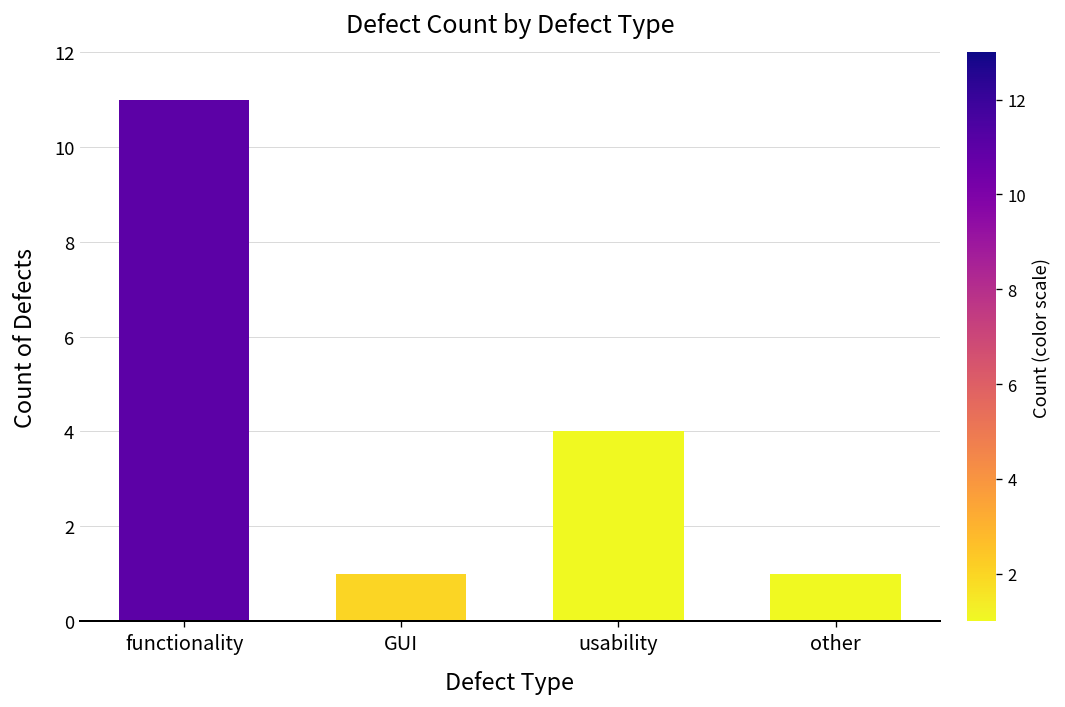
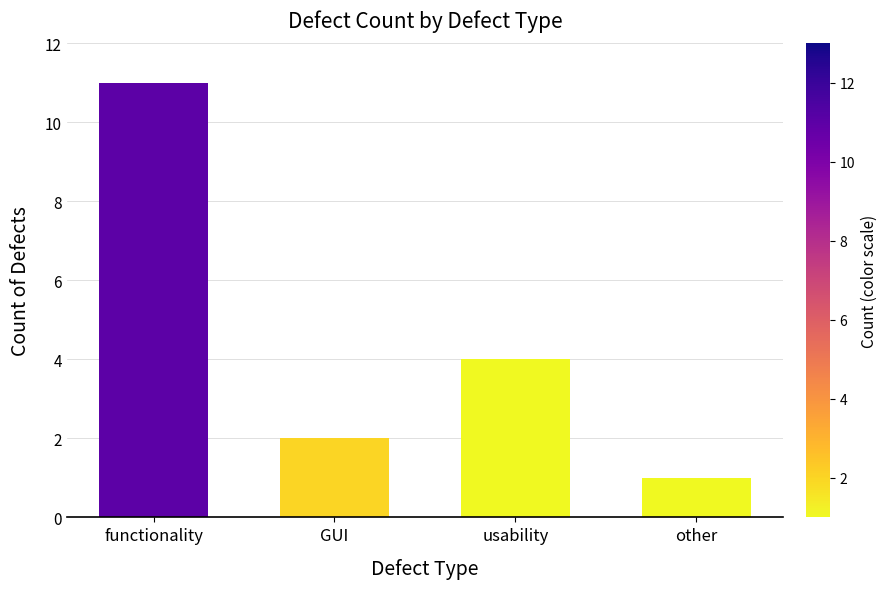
  {
    "functionality": 11,
-   "GUI": 1,
+   "GUI": 2,
    "usability": 4,
    "other": 1
  }
